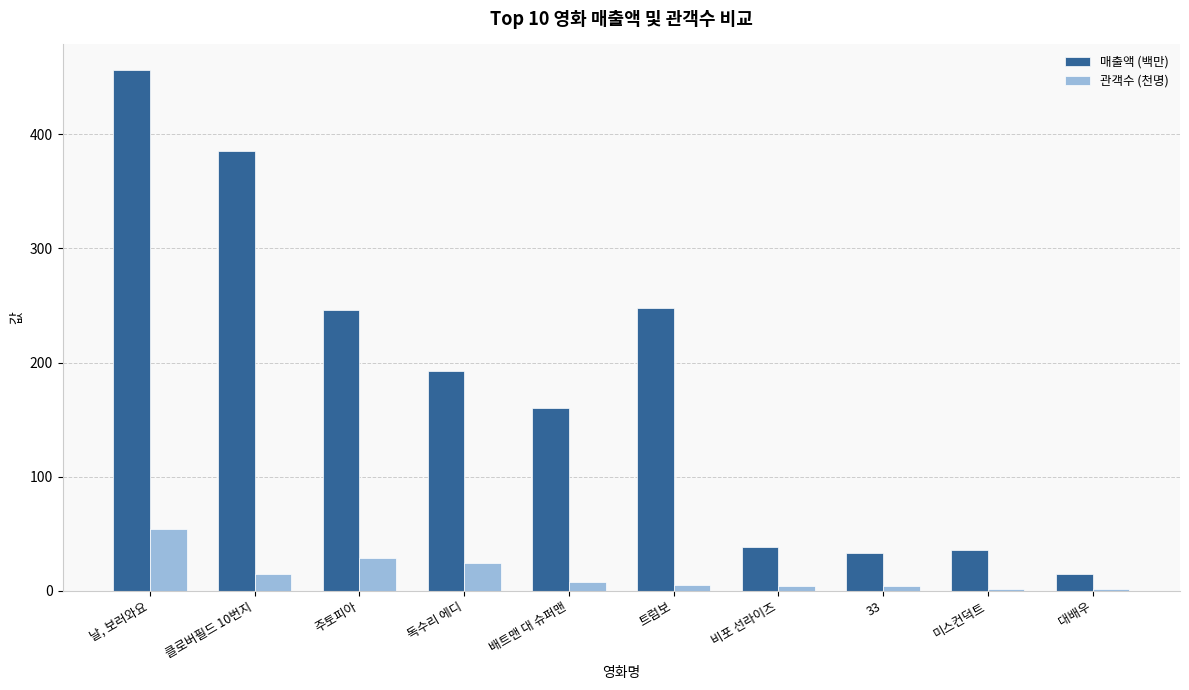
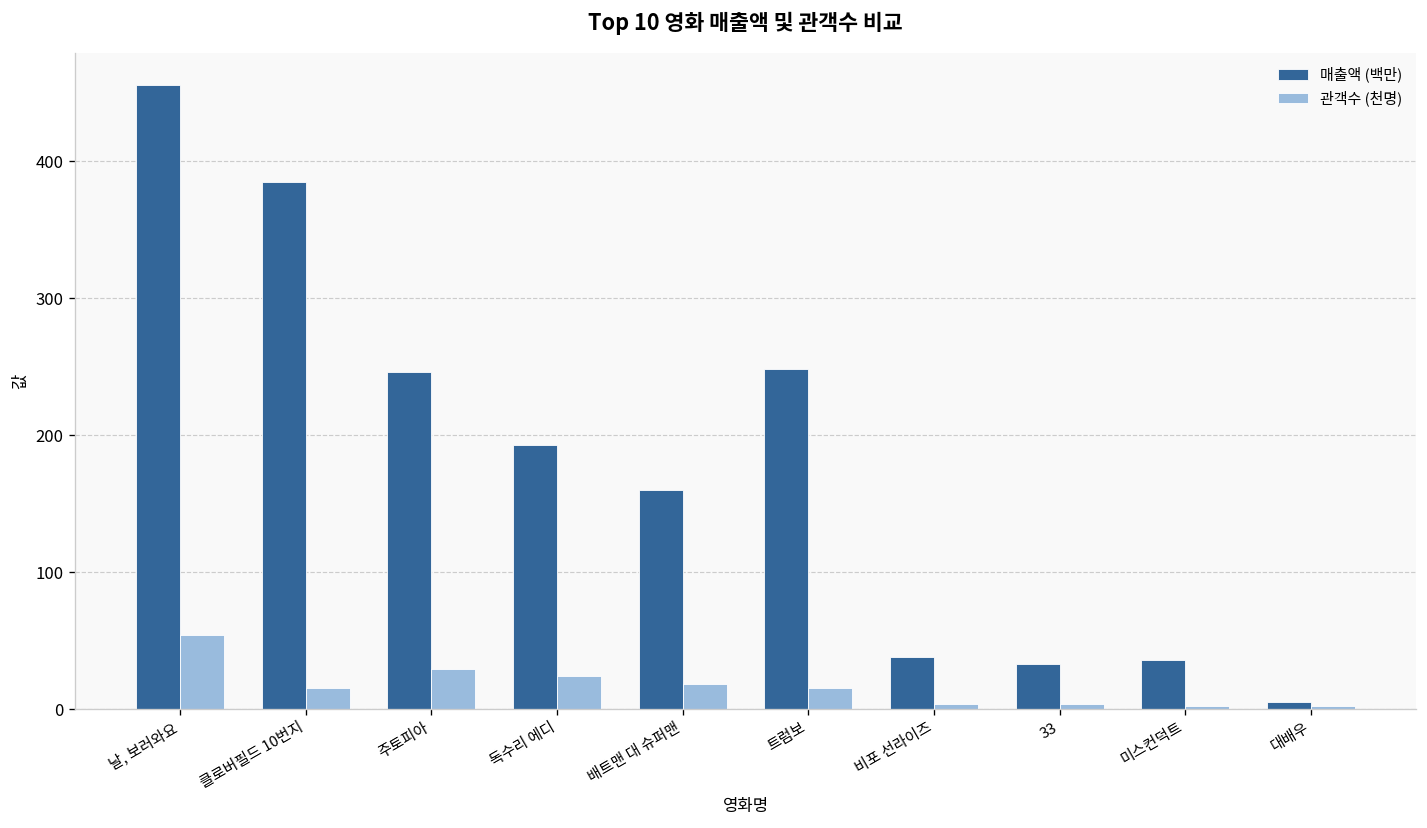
  {
    "매출액 (백만)": {
      "날, 보러와요": 456,
      "클로버필드 10번지": 385,
      "주토피아": 246,
      "독수리 에디": 193,
      "배트맨 대 슈퍼맨": 160,
      "트럼보": 248,
      "비포 선라이즈": 38,
      "33": 33,
      "미스컨덕트": 36,
-     "대배우": 15
+     "대배우": 5
    },
    "관객수 (천명)": {
      "날, 보러와요": 54,
      "클로버필드 10번지": 15,
      "주토피아": 29,
      "독수리 에디": 24,
-     "배트맨 대 슈퍼맨": 8,
-     "트럼보": 5,
+     "배트맨 대 슈퍼맨": 18,
+     "트럼보": 15,
      "비포 선라이즈": 4,
      "33": 4
    }
  }
